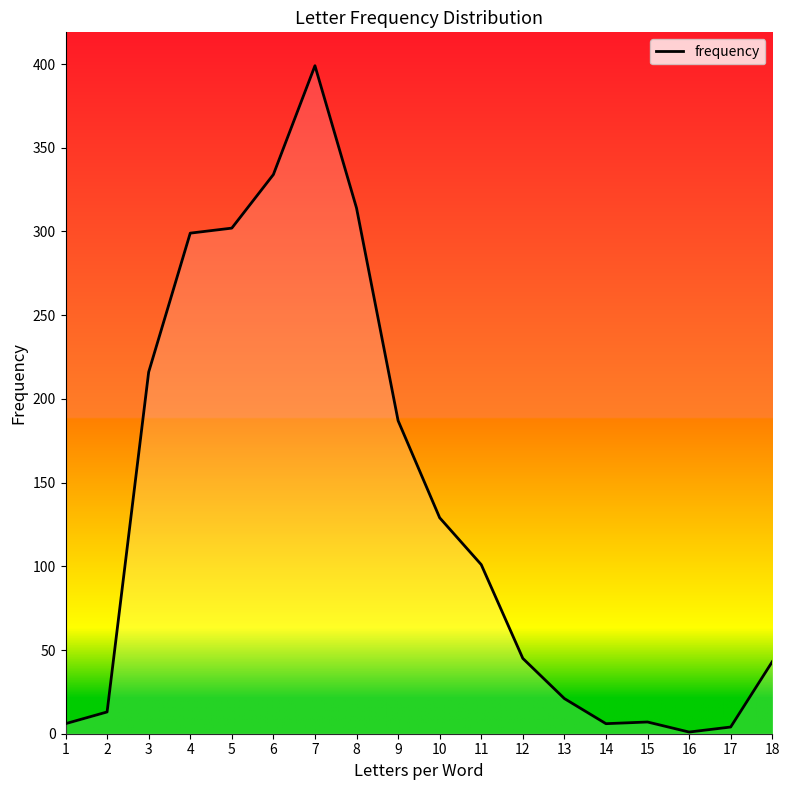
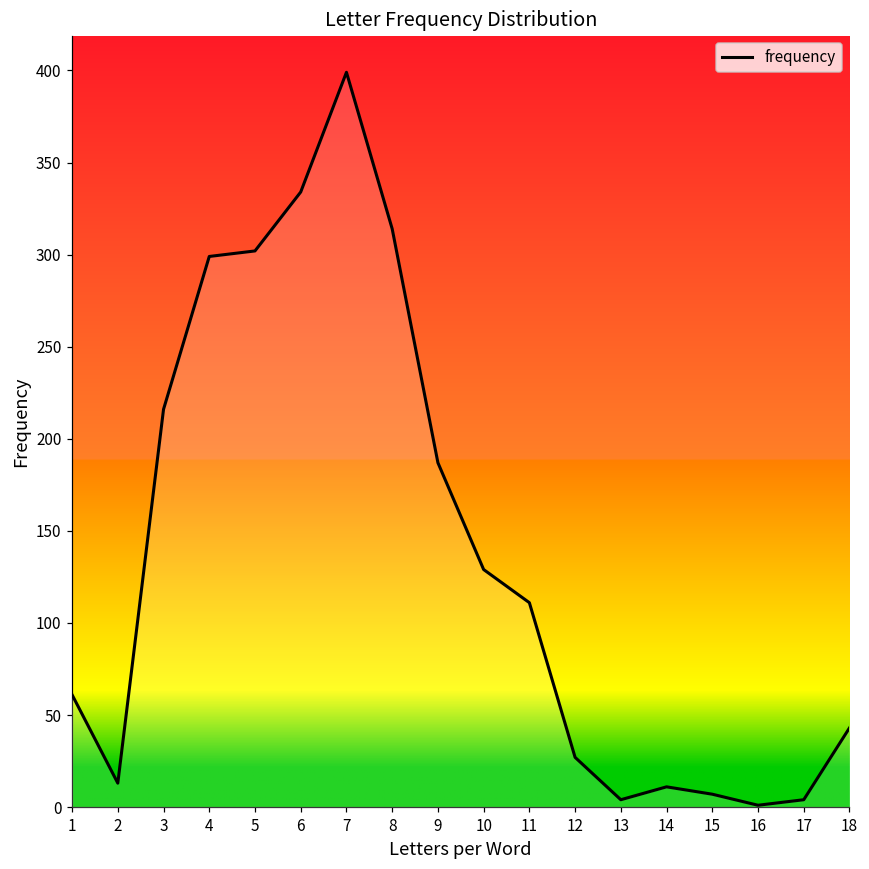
  {
-   "1": 6,
+   "1": 61,
    "2": 13,
    "3": 216,
    "4": 299,
    "5": 302,
    "6": 334,
    "7": 399,
    "8": 314,
    "9": 187,
    "10": 129,
-   "11": 101,
-   "12": 45,
-   "13": 21,
-   "14": 6,
+   "11": 111,
+   "12": 27,
+   "13": 4,
+   "14": 11,
    "15": 7,
    "16": 1,
    "17": 4,
    "18": 43
  }
